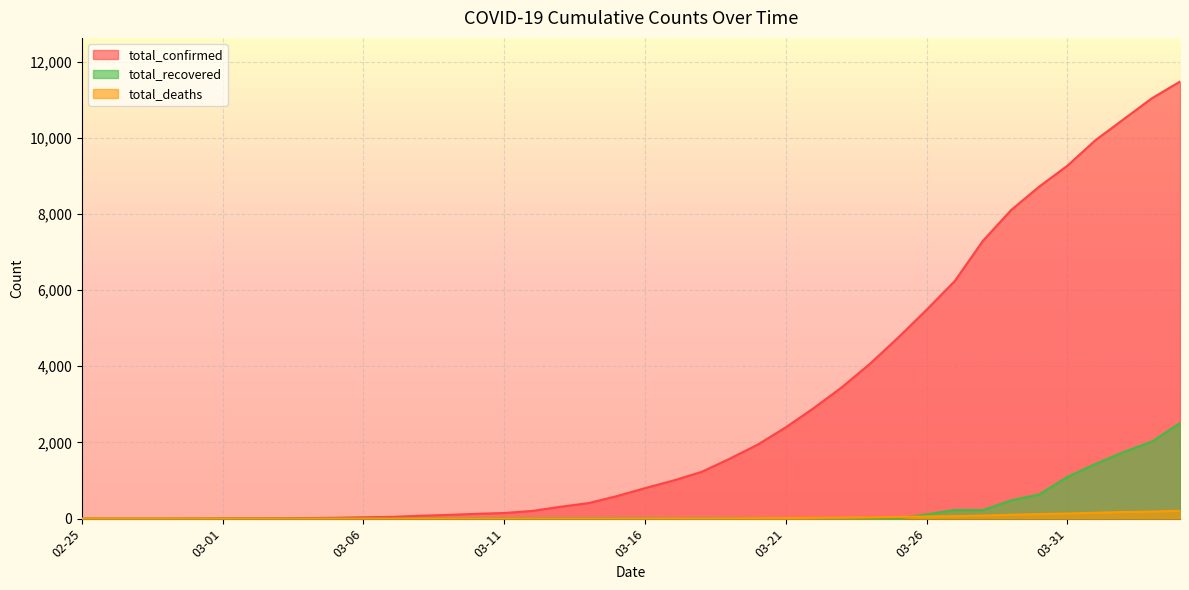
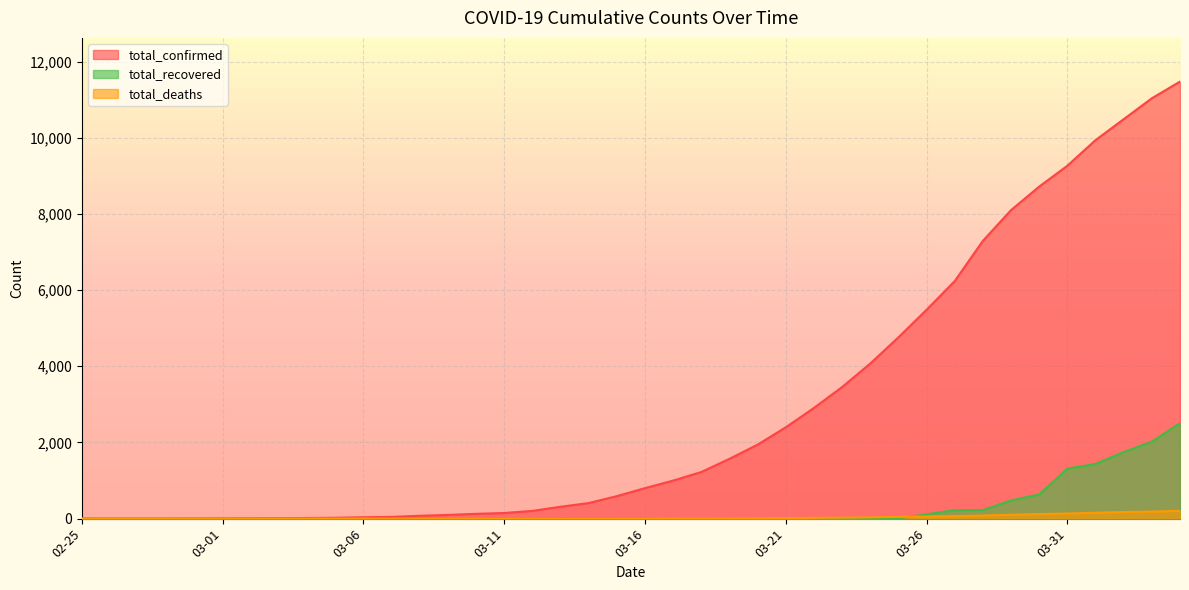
  {
    "total_confirmed": {
      "03-11": "100",
      "03-16": "800",
      "03-21": "2,400",
      "03-26": "5,500",
      "03-31": "9,300"
    },
    "total_recovered": {
-     "03-31": "1,100"
+     "03-31": "1,300"
    },
    "total_deaths": {
      "03-31": "100"
    }
  }
